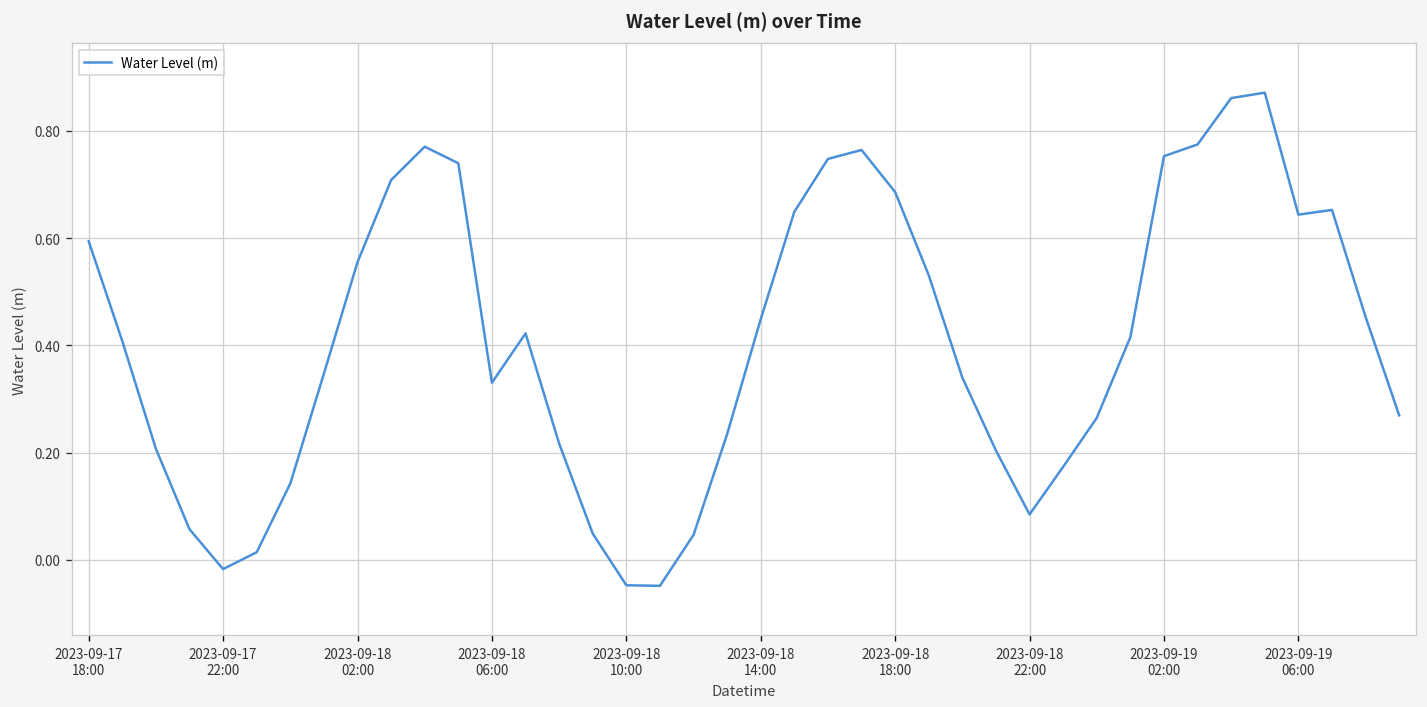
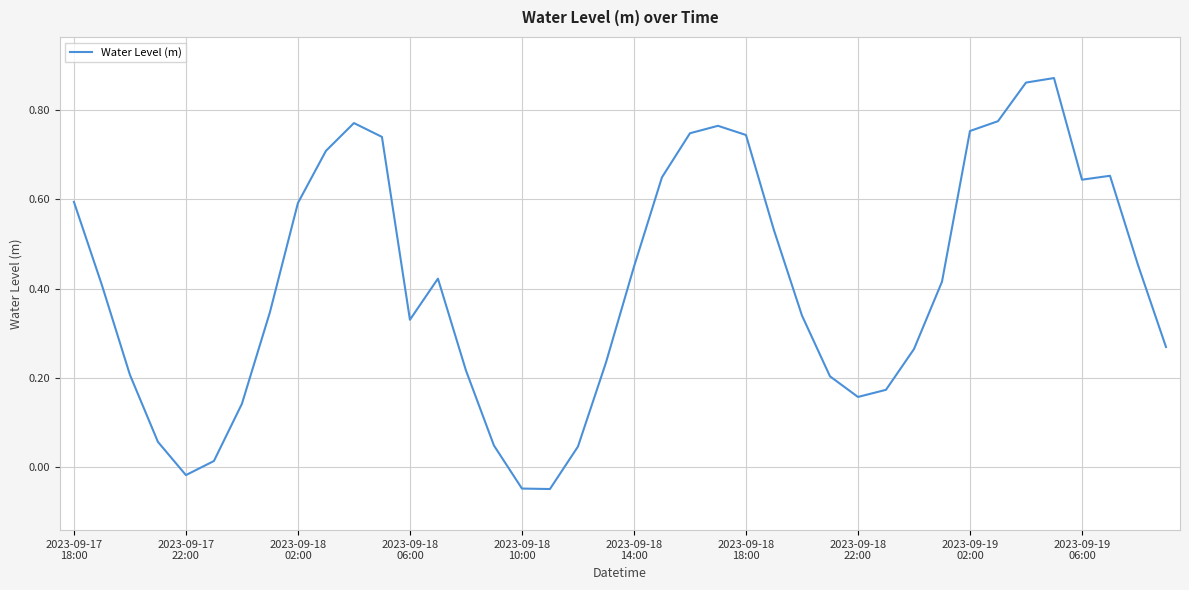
  {
    "2023-09-17 18:00": 0.59,
    "2023-09-17 22:00": -0.02,
-   "2023-09-18 02:00": 0.56,
+   "2023-09-18 02:00": 0.59,
    "2023-09-18 06:00": 0.33,
    "2023-09-18 10:00": -0.05,
    "2023-09-18 14:00": 0.45,
-   "2023-09-18 18:00": 0.69,
-   "2023-09-18 22:00": 0.08,
+   "2023-09-18 18:00": 0.74,
+   "2023-09-18 22:00": 0.16,
    "2023-09-19 02:00": 0.75,
    "2023-09-19 06:00": 0.64
  }
